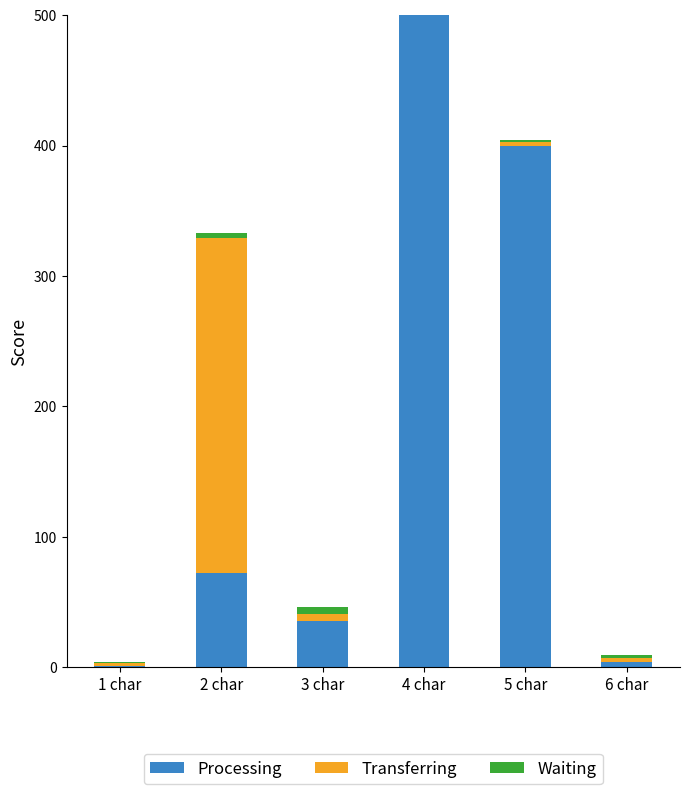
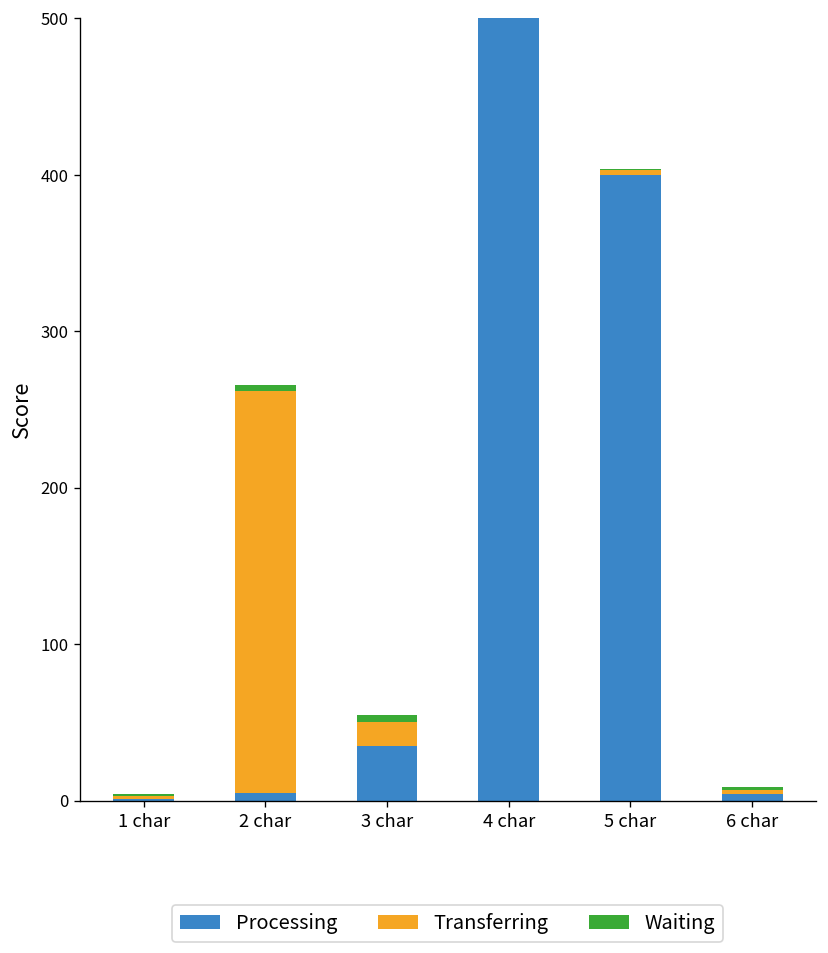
  {
    "Processing": {
-     "2 char": 72,
+     "2 char": 5,
      "3 char": 35,
      "4 char": 500,
      "5 char": 400,
      "6 char": 4
    },
    "Transferring": {
      "1 char": 2,
      "2 char": 257,
-     "3 char": 6,
+     "3 char": 15,
      "4 char": 0,
      "5 char": 3,
      "6 char": 3
    },
    "Waiting": {
      "2 char": 4,
      "3 char": 5,
      "4 char": 0,
      "6 char": 2
    }
  }
